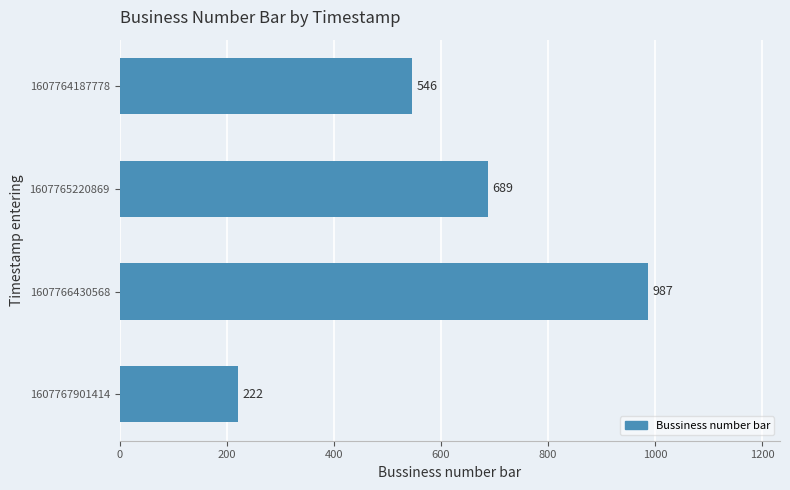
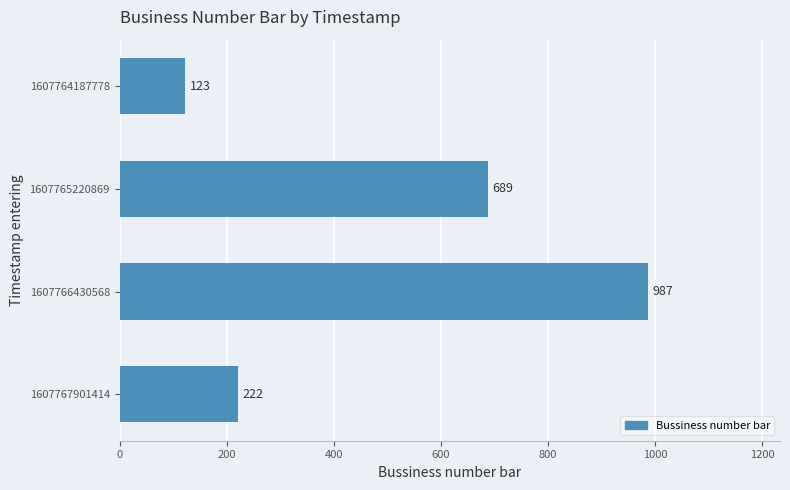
  {
-   "1607764187778": 546,
+   "1607764187778": 123,
    "1607765220869": 689,
    "1607766430568": 987,
    "1607767901414": 222
  }
